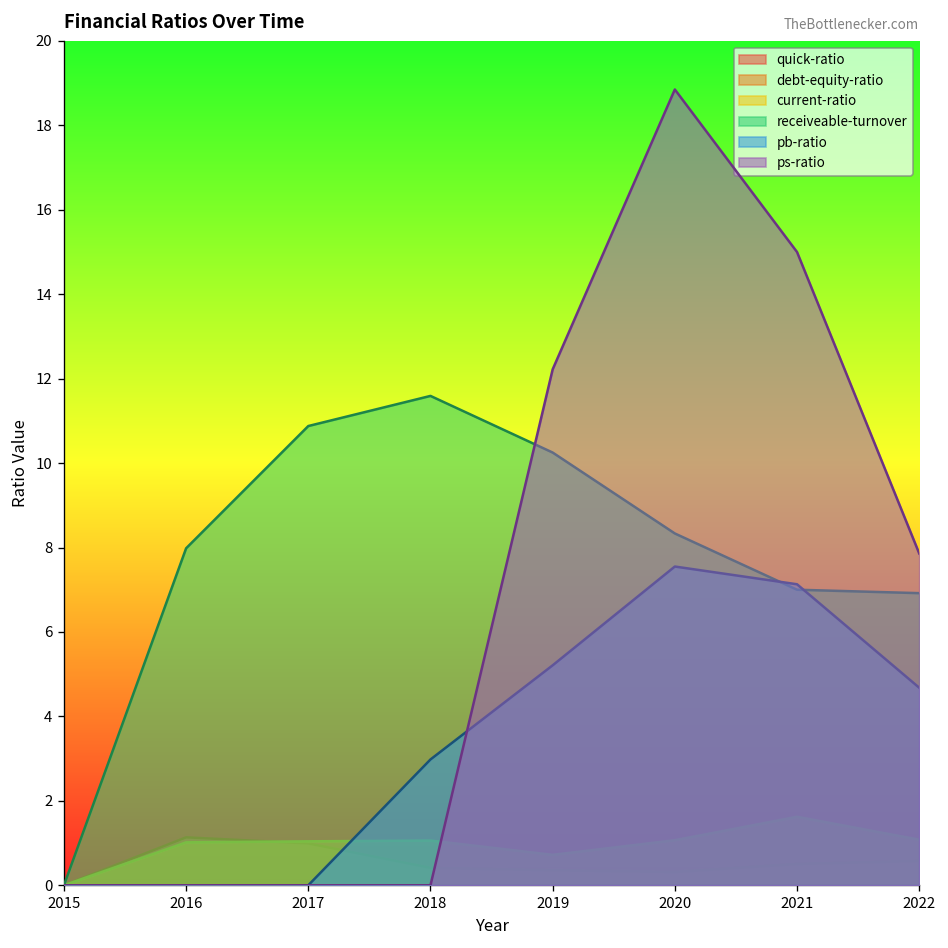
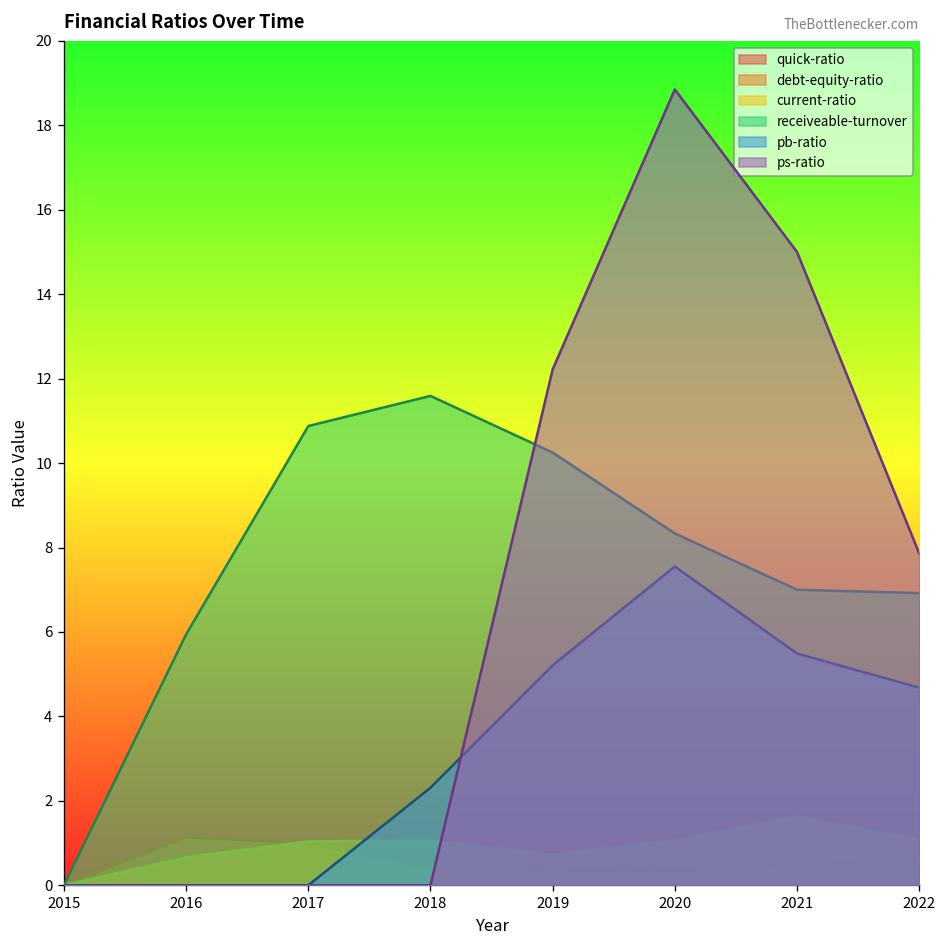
  {
    "current-ratio": {
-     "2016": 1.0,
+     "2016": 0.7,
      "2018": 1.1,
      "2019": 0.7,
      "2020": 1.1,
      "2021": 1.6,
      "2022": 1.1
    },
    "receiveable-turnover": {
-     "2016": 8.0,
+     "2016": 5.9,
      "2017": 10.9,
      "2018": 11.6,
      "2019": 10.3,
      "2020": 8.3,
      "2021": 7.0,
      "2022": 6.9
    },
    "pb-ratio": {
-     "2018": 3.0,
+     "2018": 2.3,
      "2019": 5.2,
      "2020": 7.6,
-     "2021": 7.1,
+     "2021": 5.5,
      "2022": 4.7
    },
    "ps-ratio": {
      "2019": 12.2,
      "2020": 18.9,
      "2021": 15.0,
      "2022": 7.9
    }
  }
